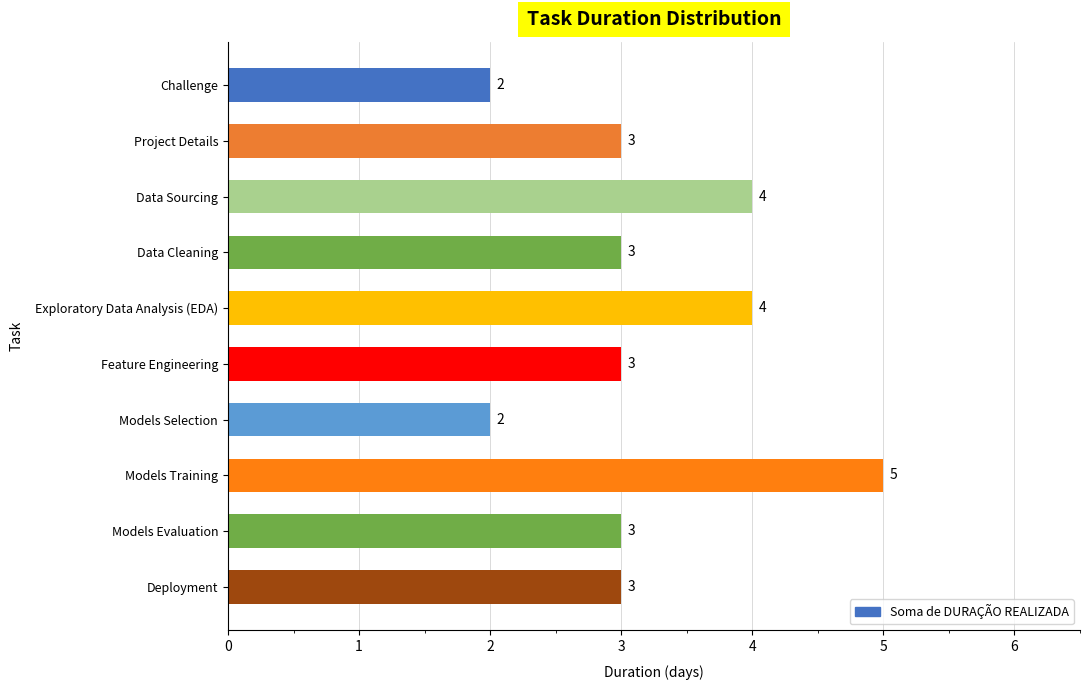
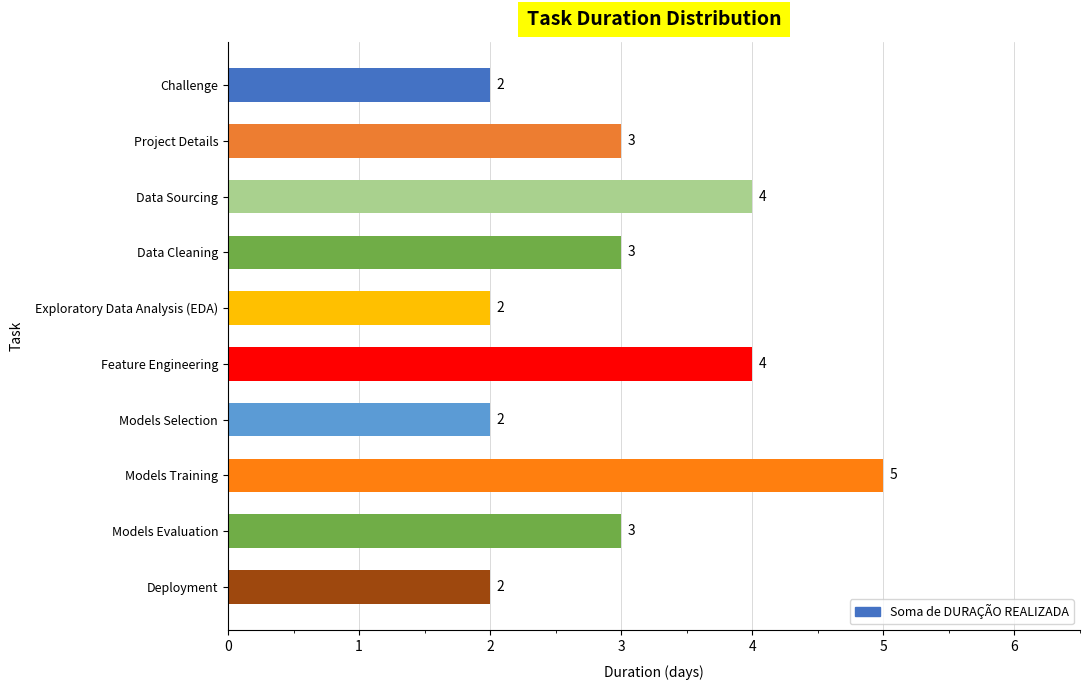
  {
    "Challenge": 2,
    "Project Details": 3,
    "Data Sourcing": 4,
    "Data Cleaning": 3,
-   "Exploratory Data Analysis (EDA)": 4,
-   "Feature Engineering": 3,
+   "Exploratory Data Analysis (EDA)": 2,
+   "Feature Engineering": 4,
    "Models Selection": 2,
    "Models Training": 5,
    "Models Evaluation": 3,
-   "Deployment": 3
+   "Deployment": 2
  }
